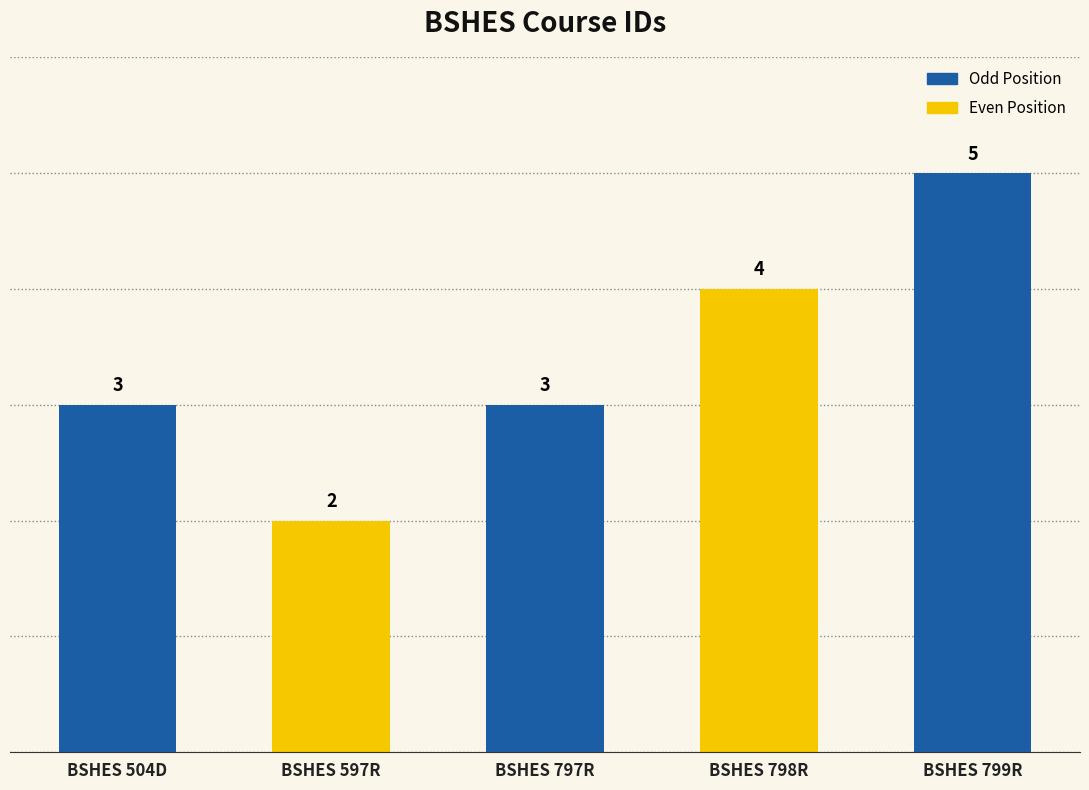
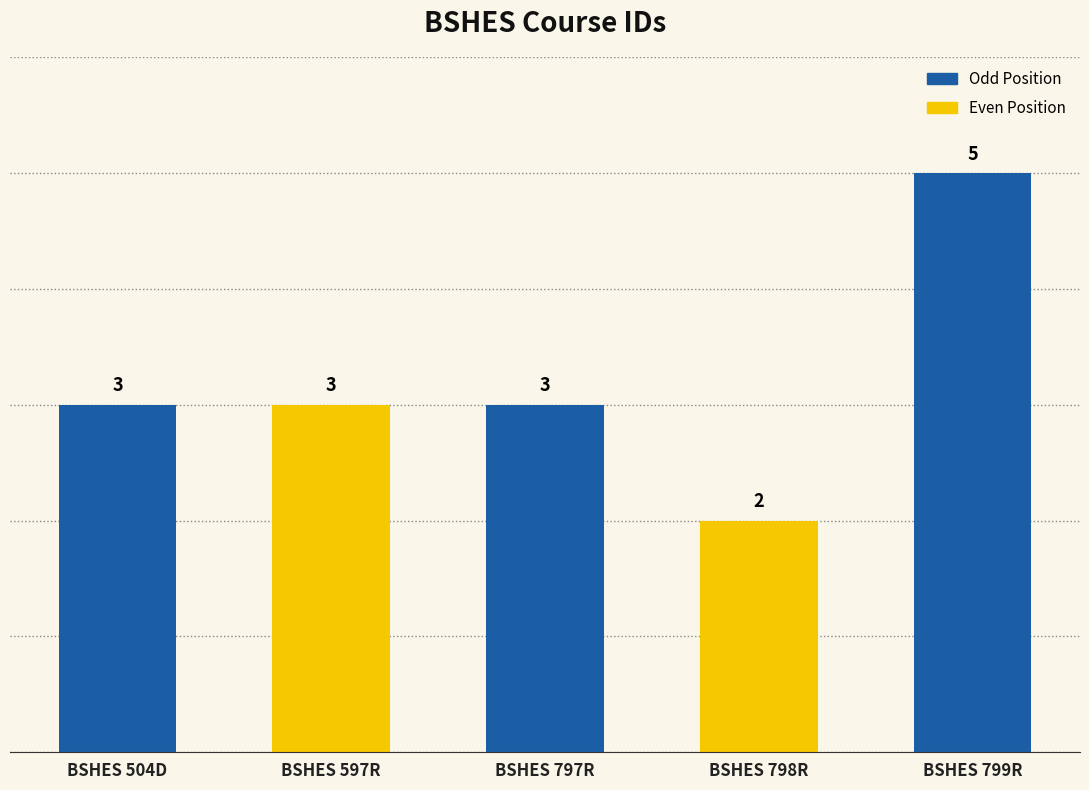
  {
    "BSHES 504D": 3,
-   "BSHES 597R": 2,
+   "BSHES 597R": 3,
    "BSHES 797R": 3,
-   "BSHES 798R": 4,
+   "BSHES 798R": 2,
    "BSHES 799R": 5
  }
